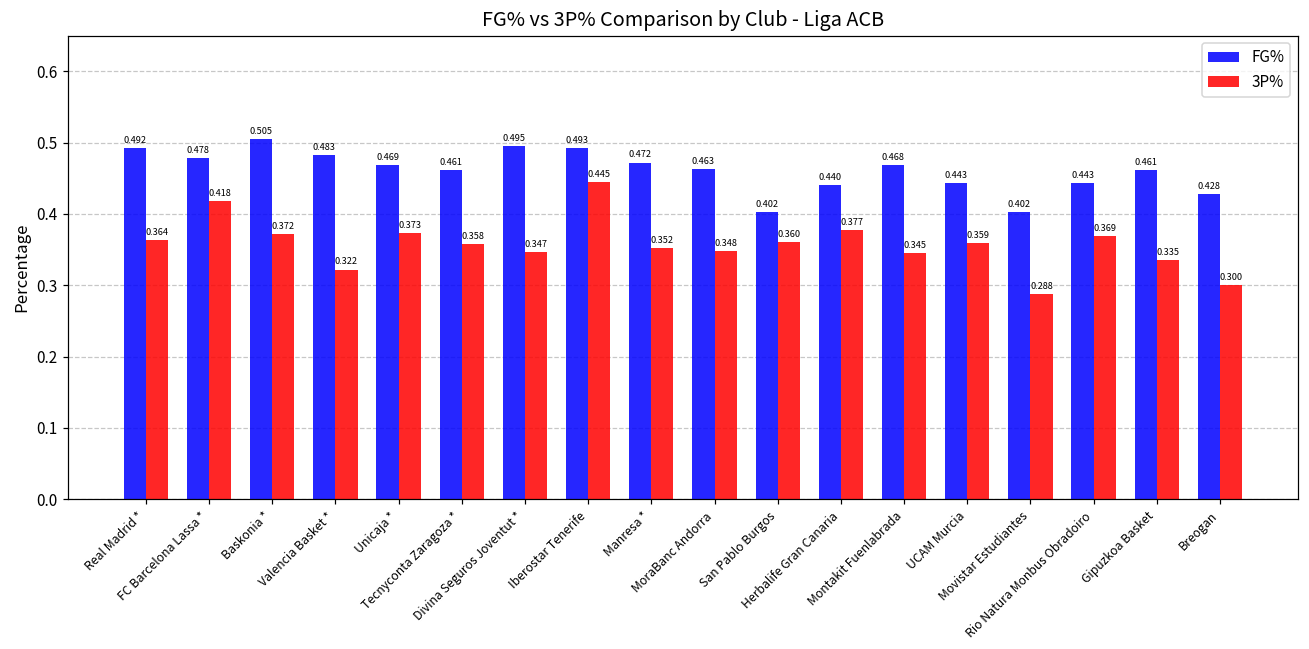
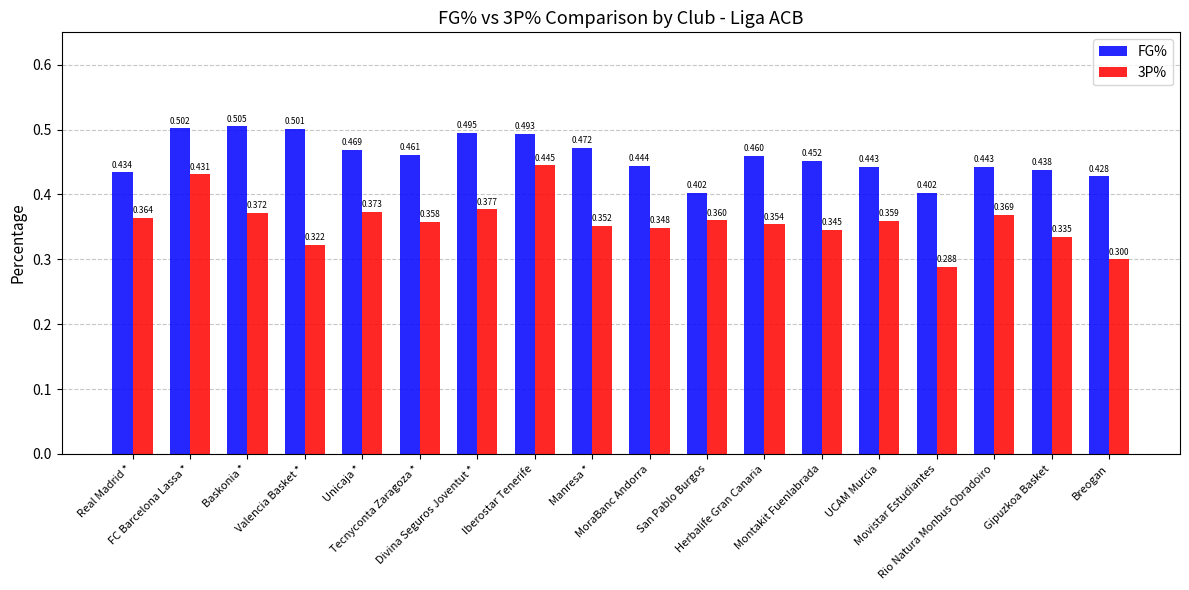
  {
    "FG%": {
-     "Real Madrid *": 0.492,
-     "FC Barcelona Lassa *": 0.478,
+     "Real Madrid *": 0.434,
+     "FC Barcelona Lassa *": 0.502,
      "Baskonia *": 0.505,
-     "Valencia Basket *": 0.483,
+     "Valencia Basket *": 0.501,
      "Unicaja *": 0.469,
      "Tecnyconta Zaragoza *": 0.461,
      "Divina Seguros Joventut *": 0.495,
      "Iberostar Tenerife": 0.493,
      "Manresa *": 0.472,
-     "MoraBanc Andorra": 0.463,
+     "MoraBanc Andorra": 0.444,
      "San Pablo Burgos": 0.402,
-     "Herbalife Gran Canaria": 0.440,
-     "Montakit Fuenlabrada": 0.468,
+     "Herbalife Gran Canaria": 0.460,
+     "Montakit Fuenlabrada": 0.452,
      "UCAM Murcia": 0.443,
      "Movistar Estudiantes": 0.402,
      "Rio Natura Monbus Obradoiro": 0.443,
-     "Gipuzkoa Basket": 0.461,
+     "Gipuzkoa Basket": 0.438,
      "Breogan": 0.428
    },
    "3P%": {
      "Real Madrid *": 0.364,
-     "FC Barcelona Lassa *": 0.418,
+     "FC Barcelona Lassa *": 0.431,
      "Baskonia *": 0.372,
      "Valencia Basket *": 0.322,
      "Unicaja *": 0.373,
      "Tecnyconta Zaragoza *": 0.358,
-     "Divina Seguros Joventut *": 0.347,
+     "Divina Seguros Joventut *": 0.377,
      "Iberostar Tenerife": 0.445,
      "Manresa *": 0.352,
      "MoraBanc Andorra": 0.348,
      "San Pablo Burgos": 0.360,
-     "Herbalife Gran Canaria": 0.377,
+     "Herbalife Gran Canaria": 0.354,
      "Montakit Fuenlabrada": 0.345,
      "UCAM Murcia": 0.359,
      "Movistar Estudiantes": 0.288,
      "Rio Natura Monbus Obradoiro": 0.369,
      "Gipuzkoa Basket": 0.335,
      "Breogan": 0.300
    }
  }
